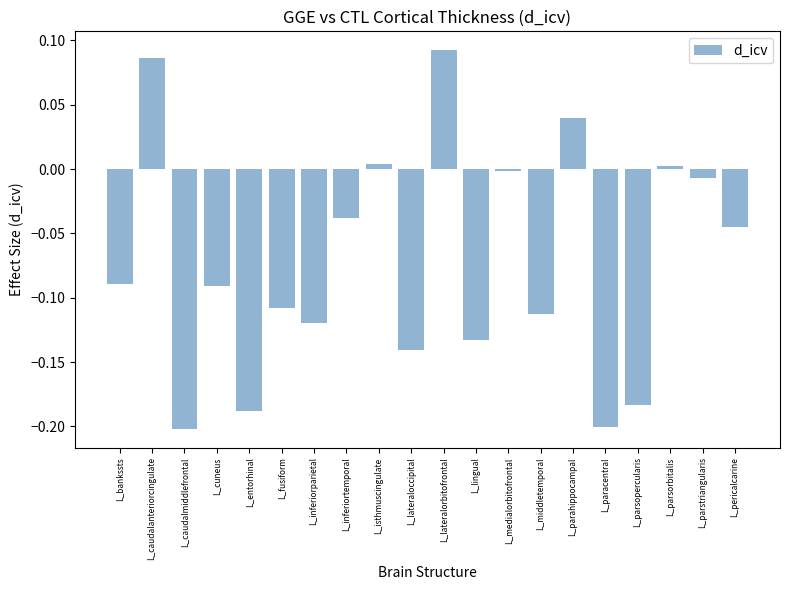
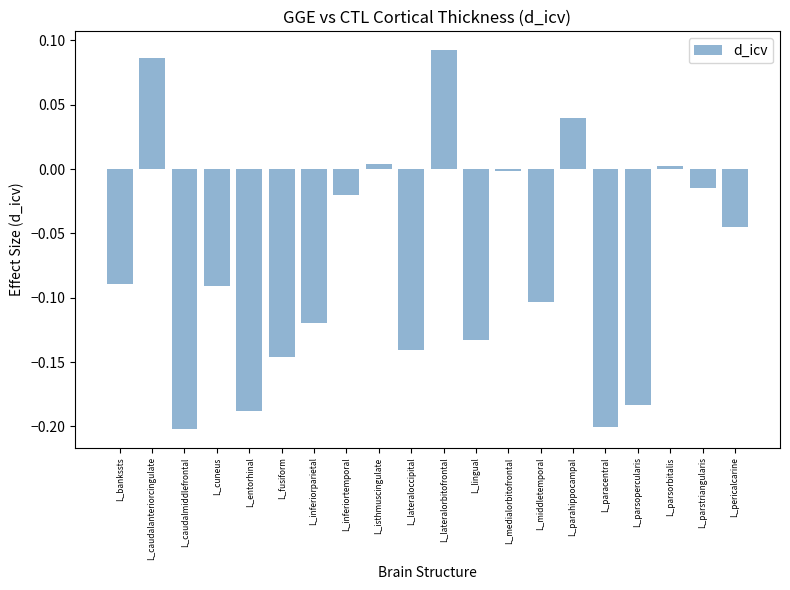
  {
    "L_bankssts": -0.089,
    "L_caudalanteriorcingulate": 0.087,
    "L_caudalmiddlefrontal": -0.202,
    "L_cuneus": -0.091,
    "L_entorhinal": -0.188,
-   "L_fusiform": -0.108,
+   "L_fusiform": -0.146,
    "L_inferiorparietal": -0.119,
-   "L_inferiortemporal": -0.038,
+   "L_inferiortemporal": -0.021,
    "L_isthmuscingulate": 0.004,
    "L_lateraloccipital": -0.141,
    "L_lateralorbitofrontal": 0.092,
    "L_lingual": -0.133,
-   "L_middletemporal": -0.113,
+   "L_middletemporal": -0.103,
    "L_parahippocampal": 0.040,
    "L_paracentral": -0.200,
    "L_parsopercularis": -0.184,
    "L_parsorbitalis": 0.002,
-   "L_parstriangularis": -0.007,
+   "L_parstriangularis": -0.014,
    "L_pericalcarine": -0.045
  }
